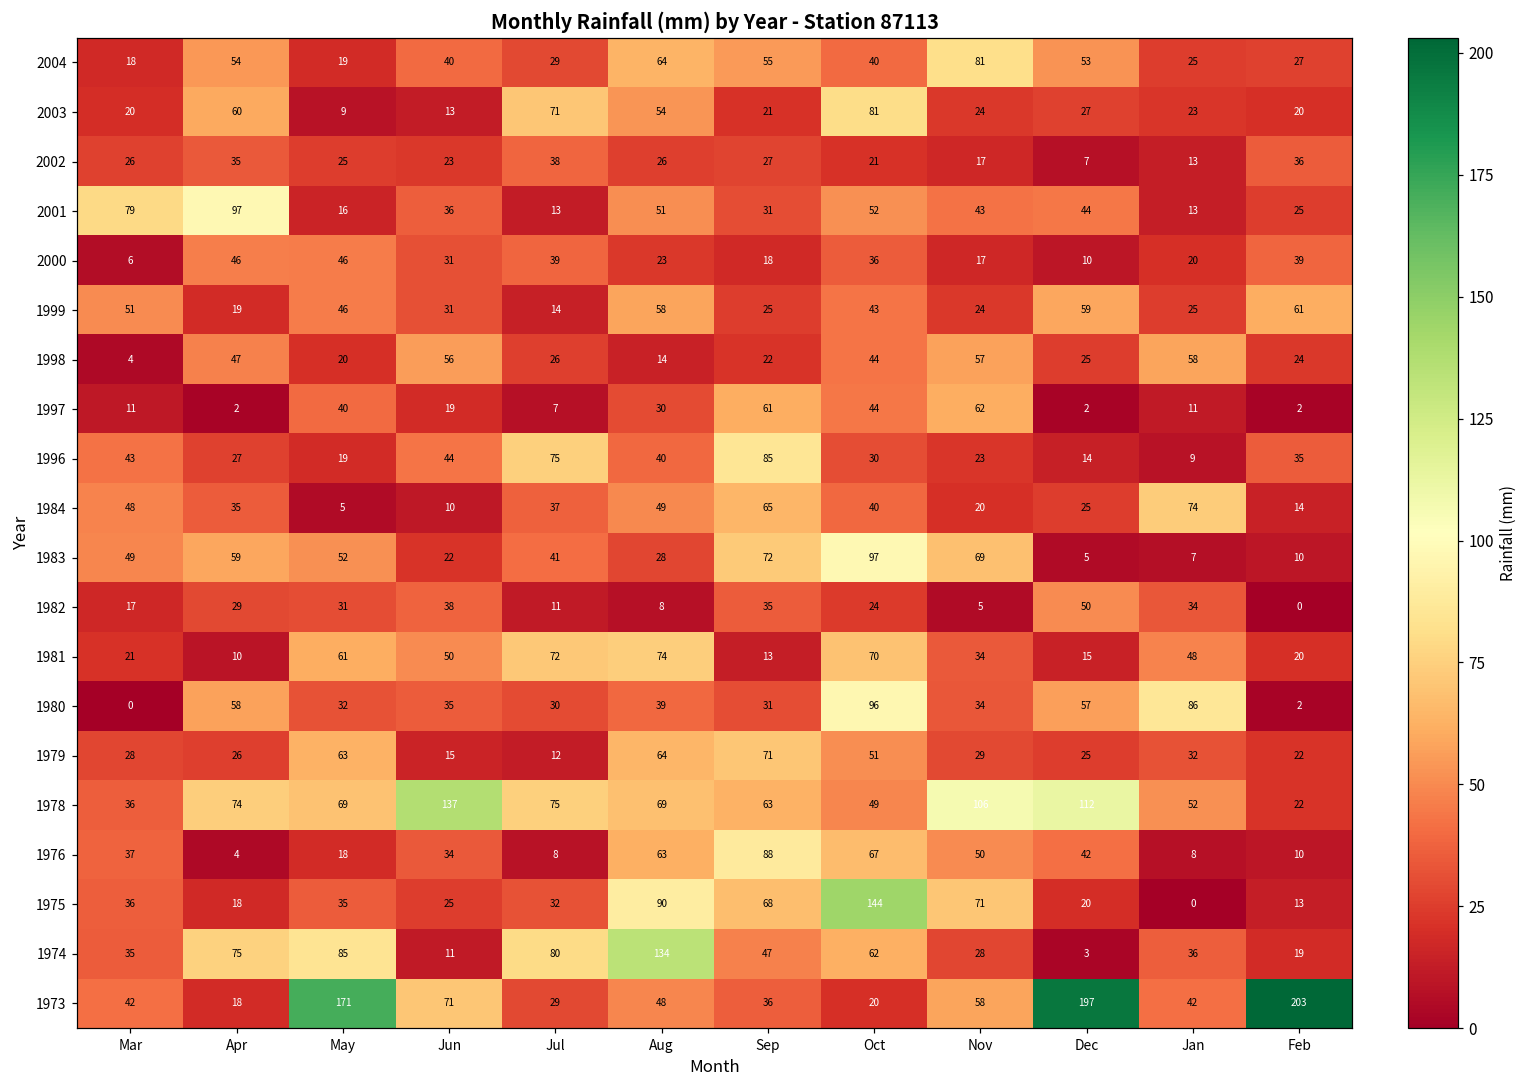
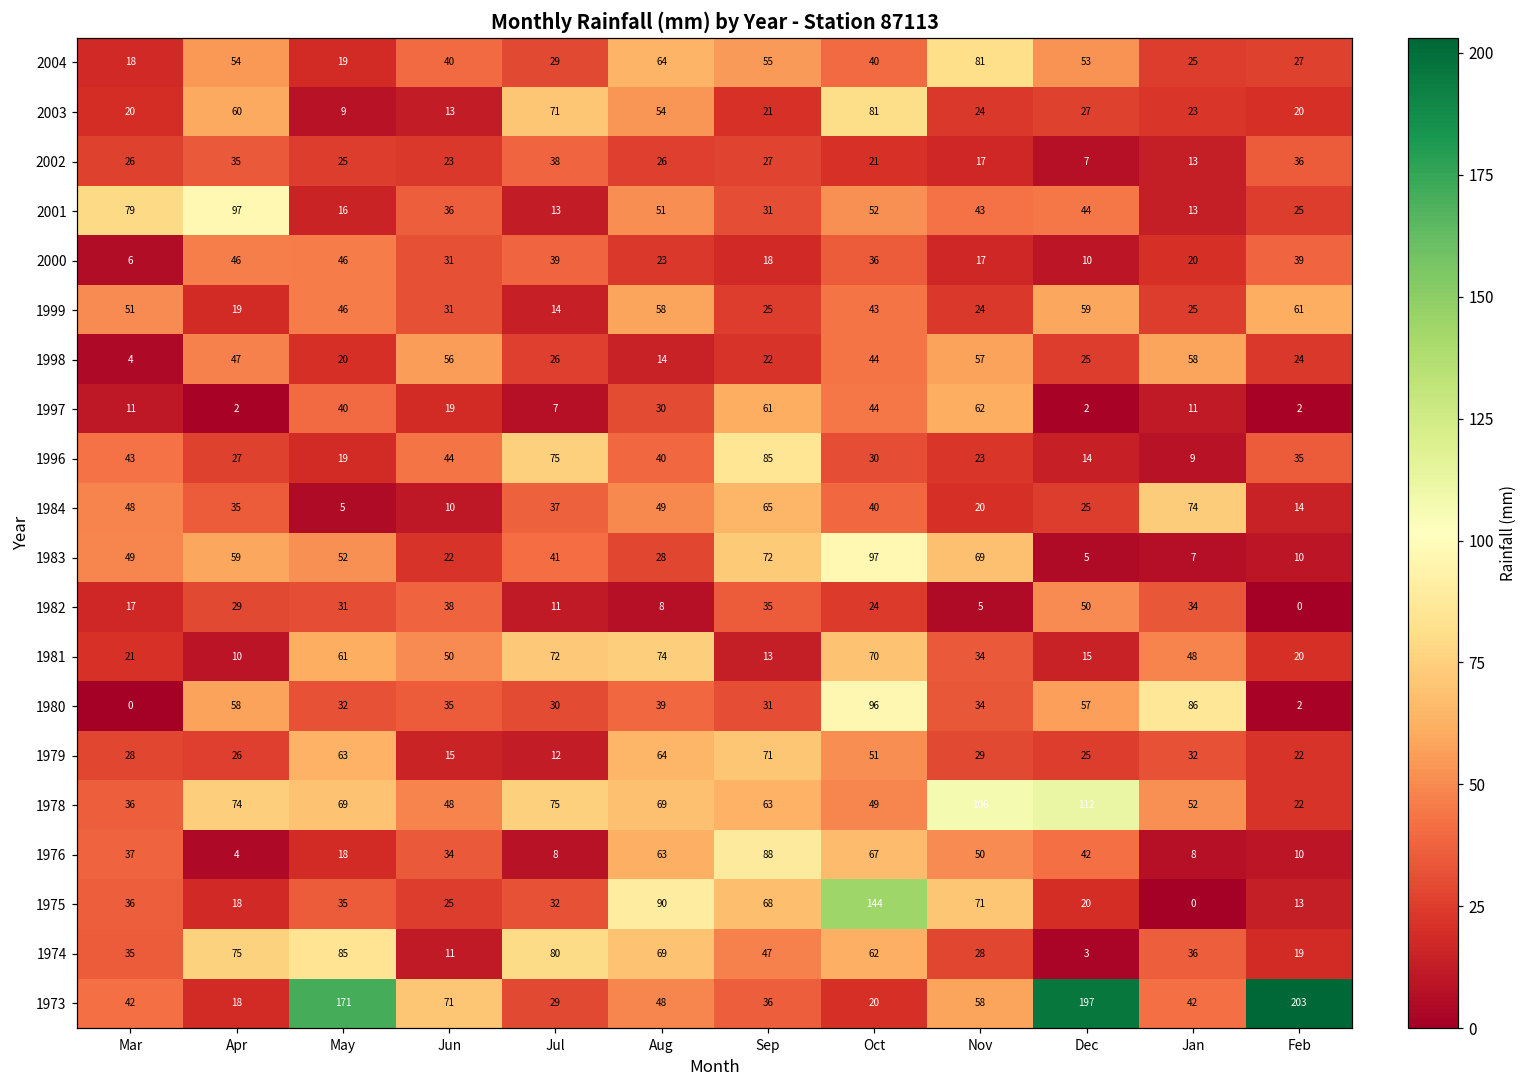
  {
    "1978": {
      "Mar": 36,
      "Apr": 74,
      "May": 69,
-     "Jun": 137,
+     "Jun": 48,
      "Jul": 75,
      "Aug": 69,
      "Sep": 63,
      "Oct": 49,
      "Nov": 106,
      "Dec": 112,
      "Jan": 52,
      "Feb": 22
    },
    "1974": {
      "Mar": 35,
      "Apr": 75,
      "May": 85,
      "Jun": 11,
      "Jul": 80,
-     "Aug": 134,
+     "Aug": 69,
      "Sep": 47,
      "Oct": 62,
      "Nov": 28,
      "Dec": 3,
      "Jan": 36,
      "Feb": 19
    }
  }
